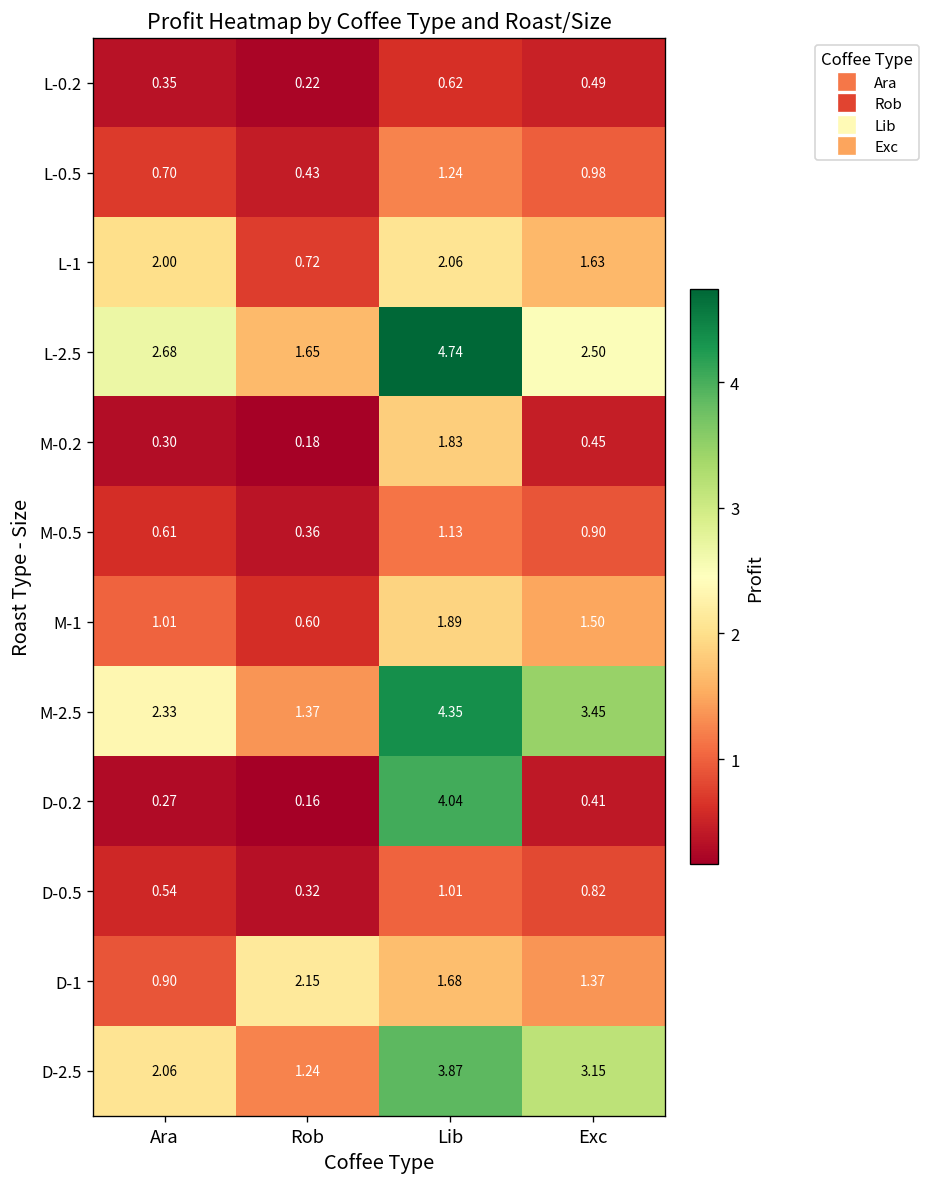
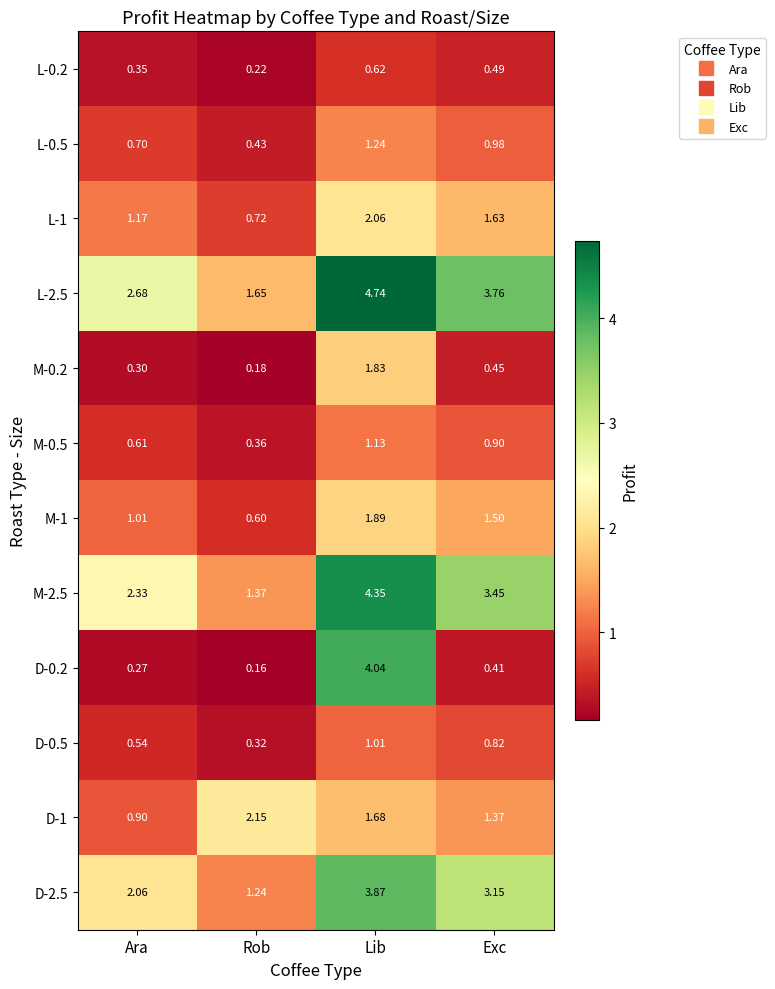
  {
    "L-0.2": {
      "Ara": 0.35,
      "Rob": 0.22,
      "Lib": 0.62,
      "Exc": 0.49
    },
    "L-0.5": {
      "Ara": 0.70,
      "Rob": 0.43,
      "Lib": 1.24,
      "Exc": 0.98
    },
    "L-1": {
-     "Ara": 2.00,
+     "Ara": 1.17,
      "Rob": 0.72,
      "Lib": 2.06,
      "Exc": 1.63
    },
    "L-2.5": {
      "Ara": 2.68,
      "Rob": 1.65,
      "Lib": 4.74,
-     "Exc": 2.50
+     "Exc": 3.76
    },
    "M-0.2": {
      "Ara": 0.30,
      "Rob": 0.18,
      "Lib": 1.83,
      "Exc": 0.45
    },
    "M-0.5": {
      "Ara": 0.61,
      "Rob": 0.36,
      "Lib": 1.13,
      "Exc": 0.90
    },
    "M-1": {
      "Ara": 1.01,
      "Rob": 0.60,
      "Lib": 1.89,
      "Exc": 1.50
    },
    "M-2.5": {
      "Ara": 2.33,
      "Rob": 1.37,
      "Lib": 4.35,
      "Exc": 3.45
    },
    "D-0.2": {
      "Ara": 0.27,
      "Rob": 0.16,
      "Lib": 4.04,
      "Exc": 0.41
    },
    "D-0.5": {
      "Ara": 0.54,
      "Rob": 0.32,
      "Lib": 1.01,
      "Exc": 0.82
    },
    "D-1": {
      "Ara": 0.90,
      "Rob": 2.15,
      "Lib": 1.68,
      "Exc": 1.37
    },
    "D-2.5": {
      "Ara": 2.06,
      "Rob": 1.24,
      "Lib": 3.87,
      "Exc": 3.15
    }
  }
